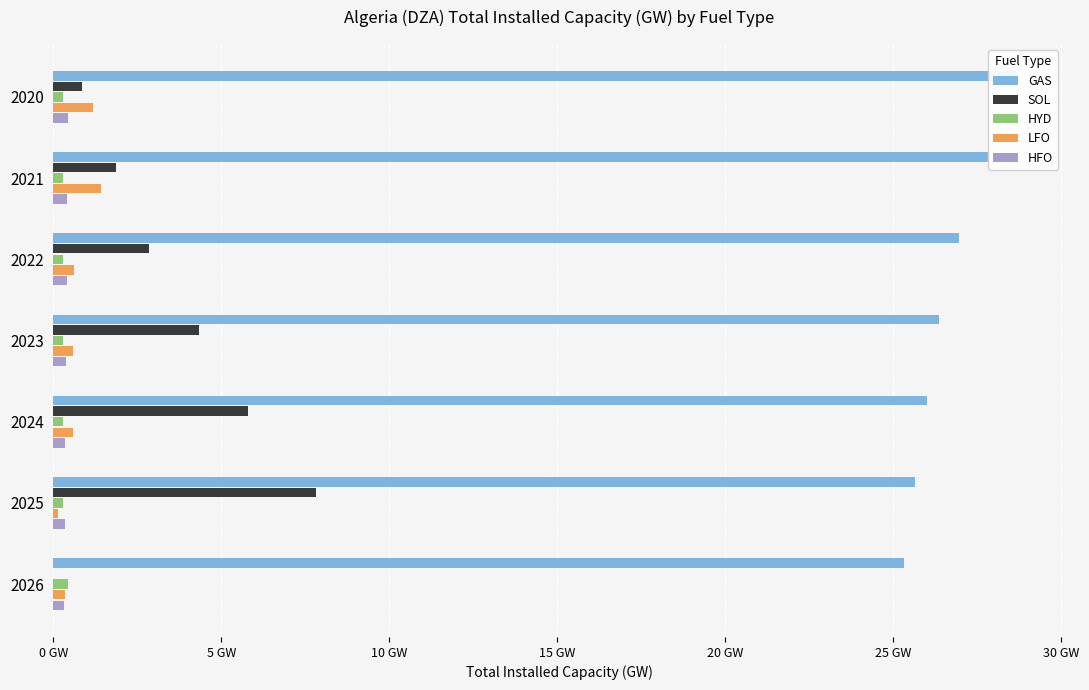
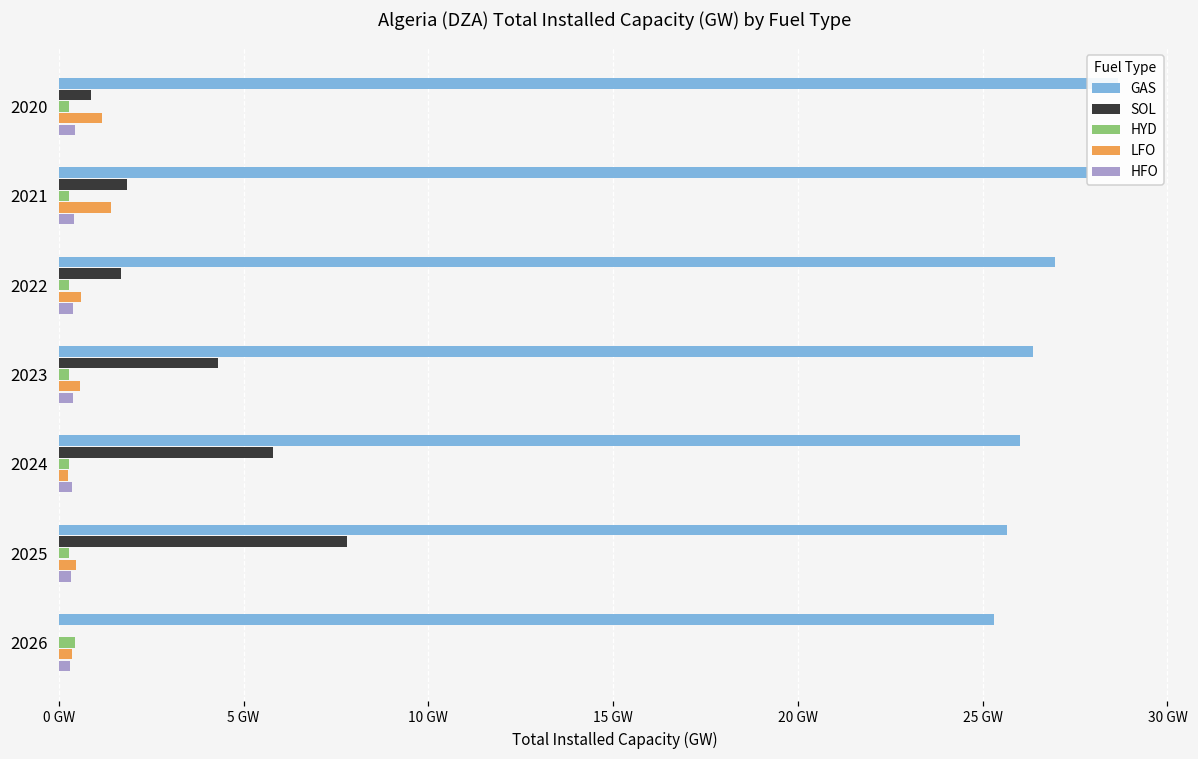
  {
    "SOL": {
      "2020": "0.9 GW",
      "2021": "1.8 GW",
-     "2022": "2.8 GW",
+     "2022": "1.7 GW",
      "2023": "4.3 GW",
      "2024": "5.8 GW",
      "2025": "7.8 GW",
      "2026": "0.0 GW"
    },
    "HYD": {
      "2020": "0.3 GW",
      "2021": "0.3 GW",
      "2022": "0.3 GW",
      "2023": "0.3 GW",
      "2024": "0.3 GW",
      "2025": "0.3 GW",
      "2026": "0.4 GW"
    },
    "LFO": {
      "2020": "1.2 GW",
      "2021": "1.4 GW",
      "2022": "0.6 GW",
      "2023": "0.6 GW",
-     "2024": "0.6 GW",
-     "2025": "0.1 GW",
+     "2024": "0.3 GW",
+     "2025": "0.5 GW",
      "2026": "0.4 GW"
    }
  }
